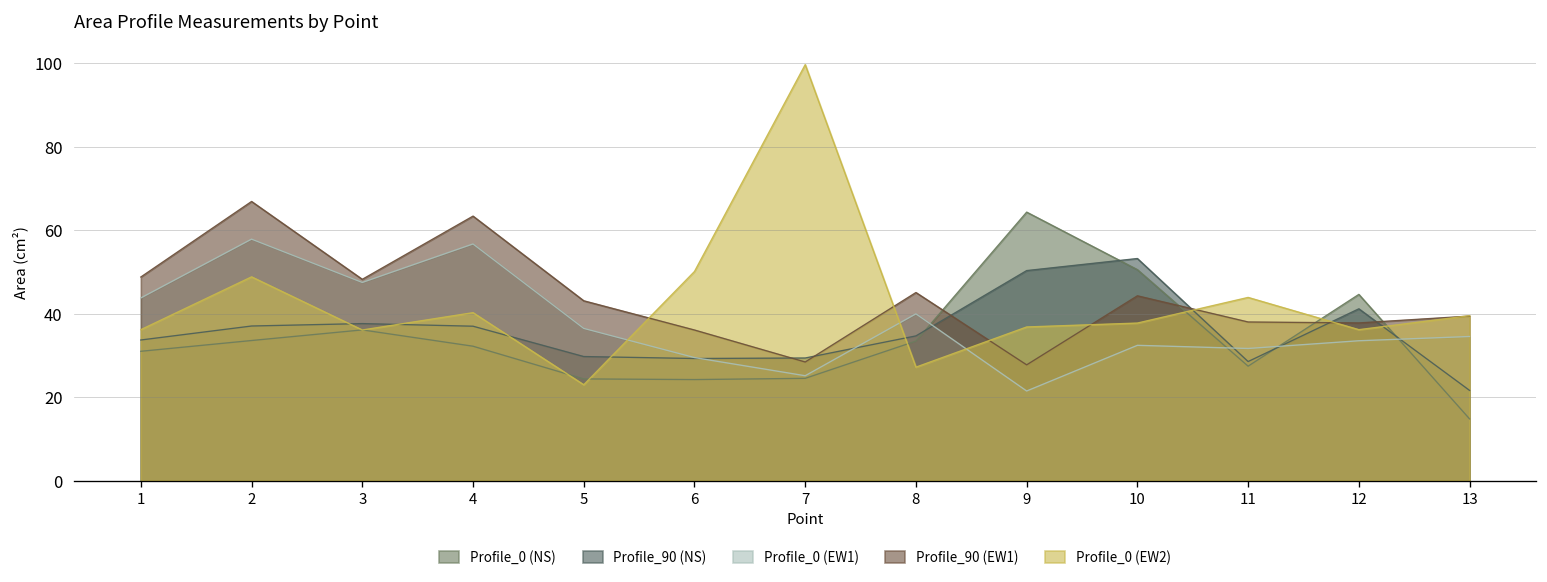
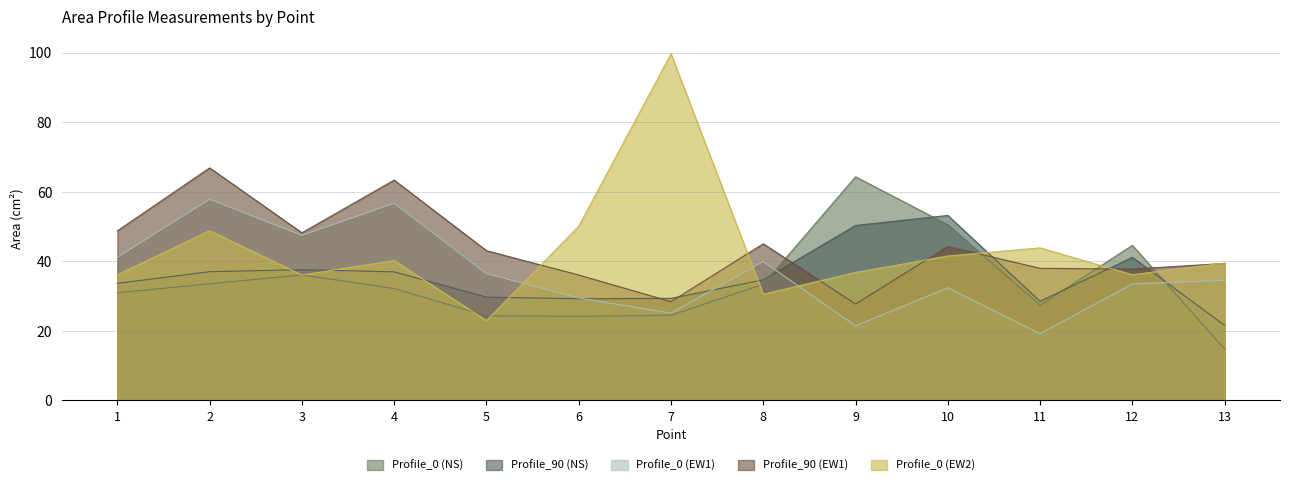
  {
    "Profile_0 (EW1)": {
-     "1": 44,
+     "1": 41,
      "2": 58,
      "3": 47,
      "4": 57,
      "5": 36,
      "8": 40,
      "9": 21,
      "10": 32,
-     "11": 32,
+     "11": 19,
      "12": 33,
      "13": 35
    },
    "Profile_0 (EW2)": {
      "1": 36,
      "2": 49,
      "4": 40,
      "5": 23,
      "6": 50,
      "7": 100,
-     "8": 27,
+     "8": 31,
      "9": 37,
-     "10": 38,
+     "10": 42,
      "11": 44,
      "12": 36
    }
  }
